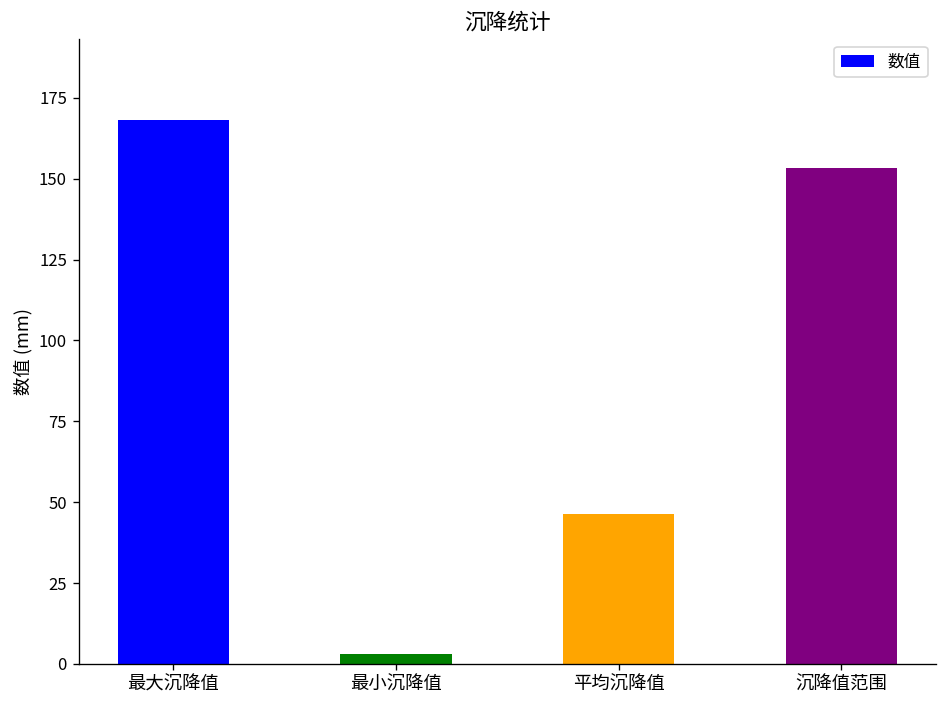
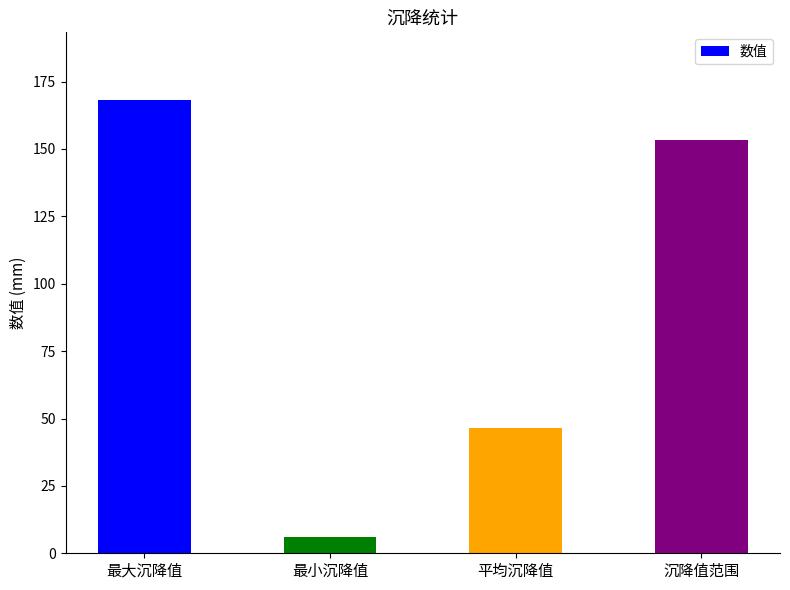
  {
    "最大沉降值": 168,
-   "最小沉降值": 3,
+   "最小沉降值": 6,
    "平均沉降值": 46,
    "沉降值范围": 153
  }
